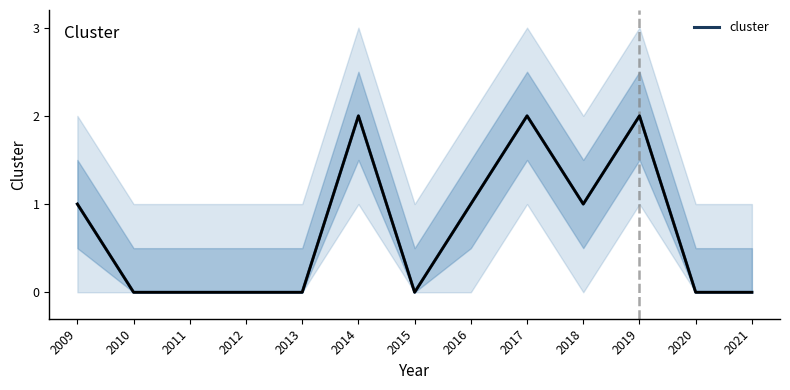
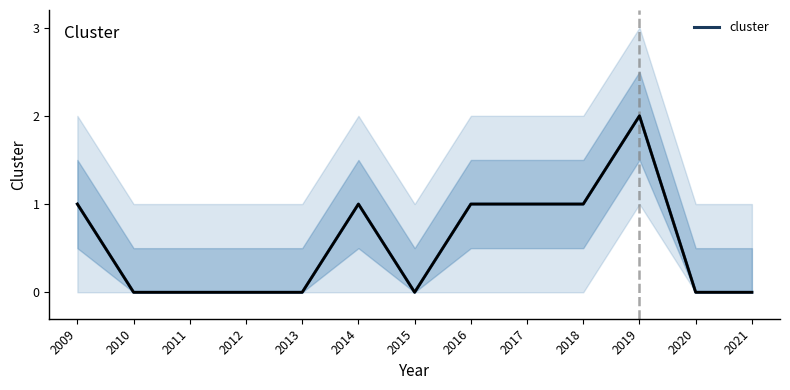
  {
    "cluster": {
      "2009": 1,
      "2010": 0,
      "2011": 0,
      "2012": 0,
      "2013": 0,
-     "2014": 2,
+     "2014": 1,
      "2015": 0,
      "2016": 1,
-     "2017": 2,
+     "2017": 1,
      "2018": 1,
      "2019": 2,
      "2020": 0,
      "2021": 0
    }
  }
